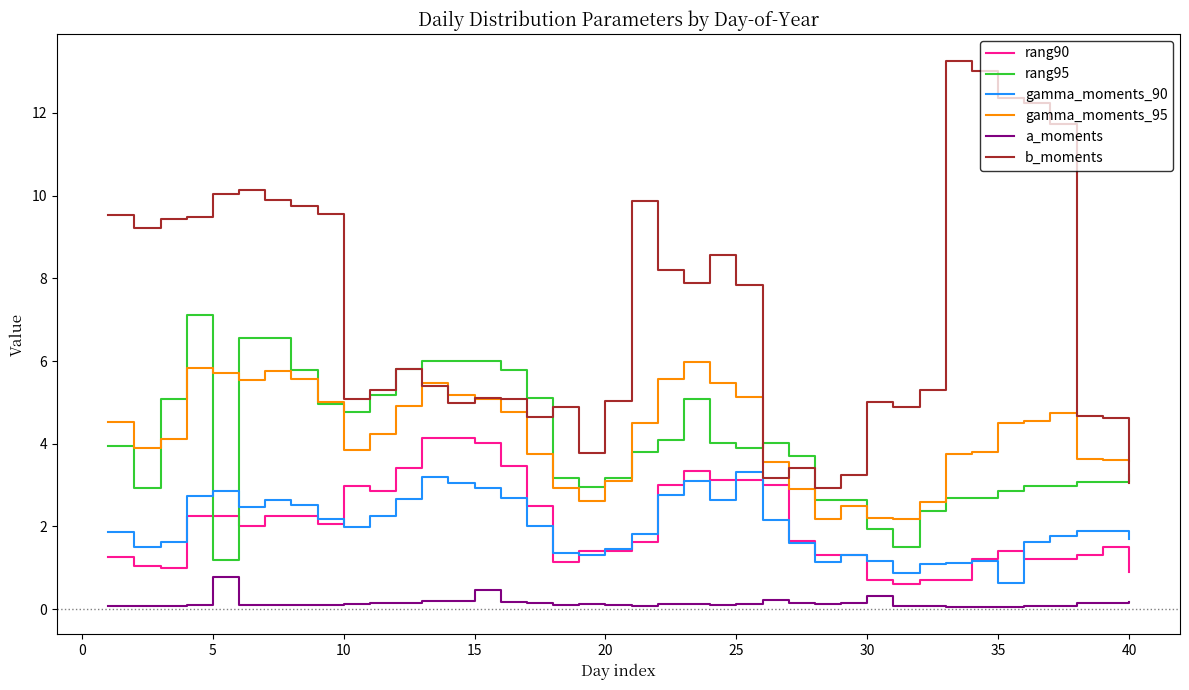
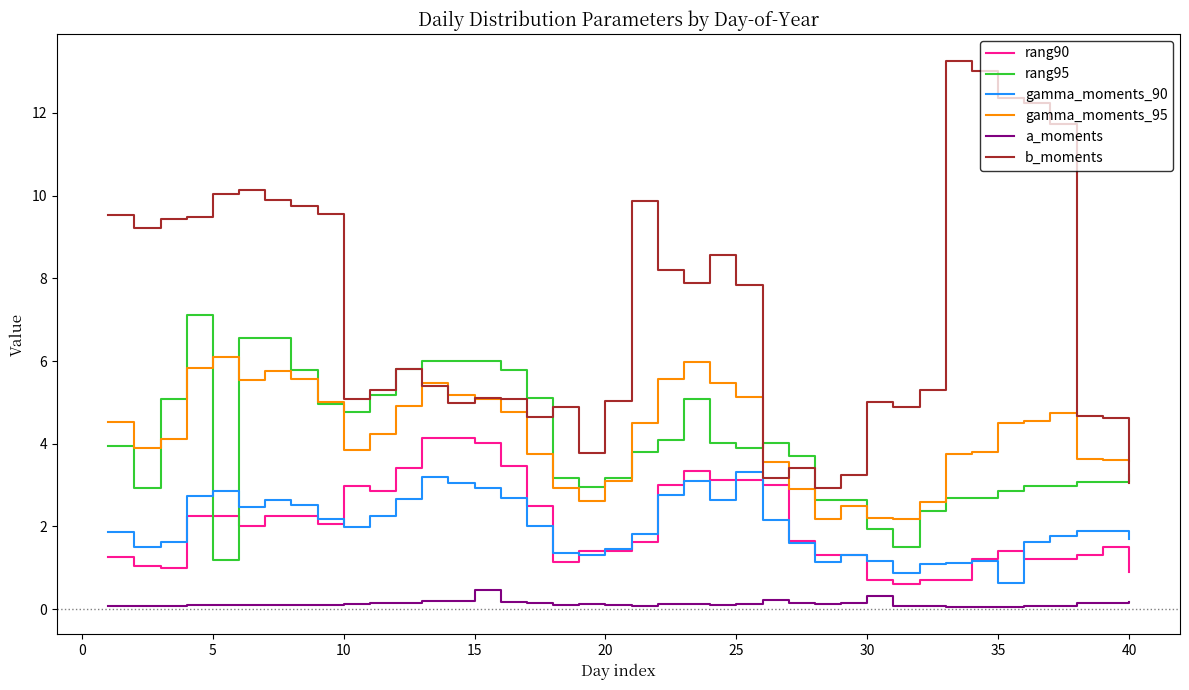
  {
    "rang90": {
      "5": 2.3,
      "10": 3.0,
      "15": 4.0,
      "25": 3.1,
      "30": 0.7,
      "35": 1.4,
      "40": 0.9
    },
    "rang95": {
      "5": 1.2,
      "10": 4.8,
      "15": 6.0,
      "20": 3.2,
      "25": 3.9,
      "30": 1.9,
      "35": 2.9,
      "40": 3.3
    },
    "gamma_moments_90": {
      "5": 2.9,
      "10": 2.0,
      "15": 2.9,
      "25": 3.3,
      "30": 1.2,
      "35": 0.6,
      "40": 1.7
    },
    "gamma_moments_95": {
-     "5": 5.7,
+     "5": 6.1,
      "10": 3.8,
      "20": 3.1,
      "25": 5.1,
      "30": 2.2,
      "35": 4.5,
      "40": 3.6
    },
    "a_moments": {
-     "5": 0.8,
+     "5": 0.1,
      "10": 0.1,
      "15": 0.5,
      "20": 0.1,
      "25": 0.1,
      "30": 0.3,
      "35": 0.1,
      "40": 0.2
    },
    "b_moments": {
      "5": 10.0,
      "10": 5.1,
      "20": 5.0,
      "25": 7.8,
      "30": 5.0,
      "40": 3.1
    }
  }
